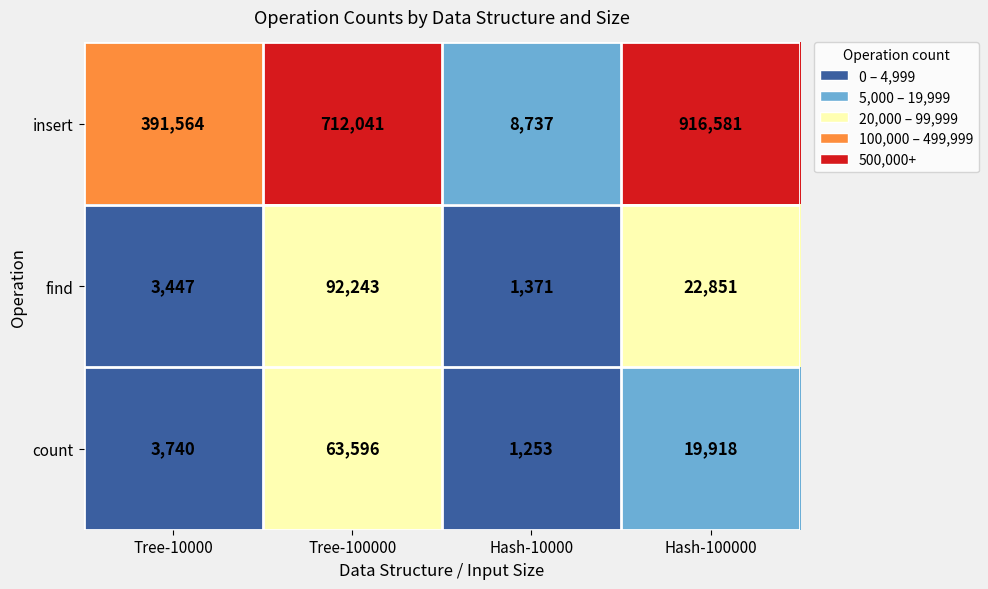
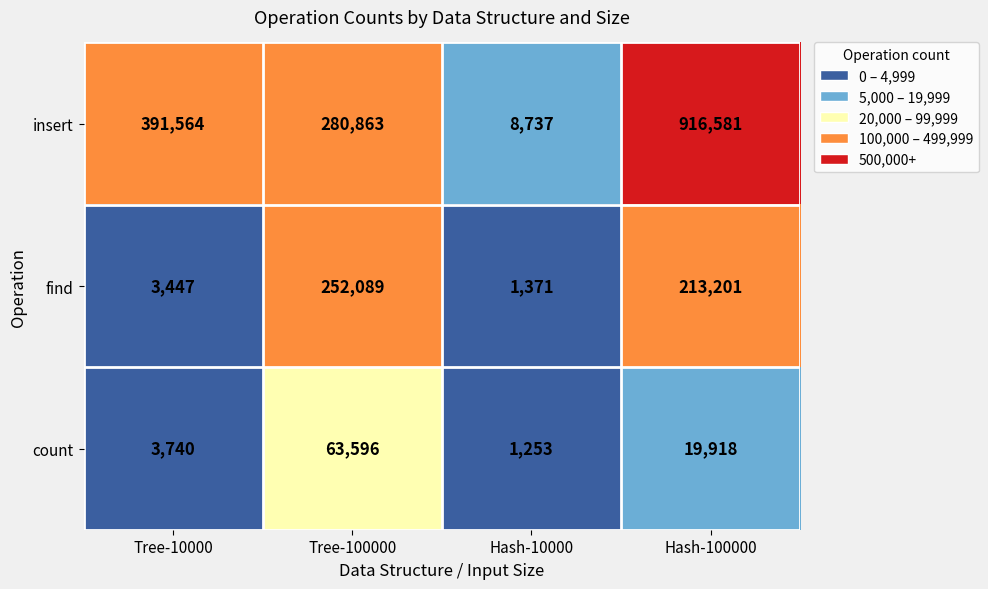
  {
    "insert": {
      "Tree-10000": "391,564",
-     "Tree-100000": "712,041",
+     "Tree-100000": "280,863",
      "Hash-10000": "8,737",
      "Hash-100000": "916,581"
    },
    "find": {
      "Tree-10000": "3,447",
-     "Tree-100000": "92,243",
+     "Tree-100000": "252,089",
      "Hash-10000": "1,371",
-     "Hash-100000": "22,851"
+     "Hash-100000": "213,201"
    },
    "count": {
      "Tree-10000": "3,740",
      "Tree-100000": "63,596",
      "Hash-10000": "1,253",
      "Hash-100000": "19,918"
    }
  }
